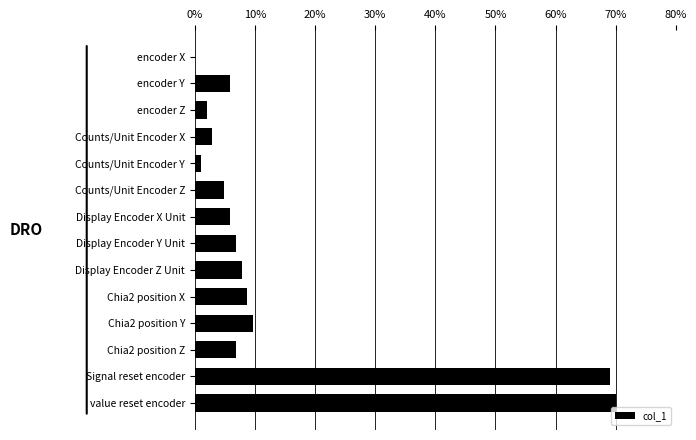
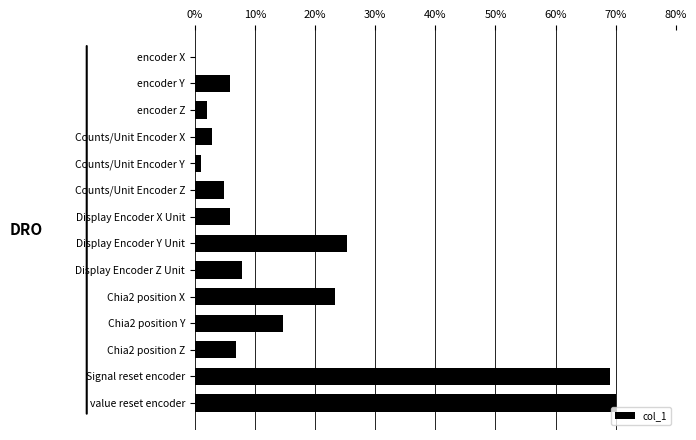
  {
    "encoder X": "0%",
    "encoder Y": "6%",
    "encoder Z": "2%",
    "Counts/Unit Encoder X": "3%",
    "Counts/Unit Encoder Y": "1%",
    "Counts/Unit Encoder Z": "5%",
    "Display Encoder X Unit": "6%",
-   "Display Encoder Y Unit": "7%",
+   "Display Encoder Y Unit": "25%",
    "Display Encoder Z Unit": "8%",
-   "Chia2 position X": "9%",
-   "Chia2 position Y": "10%",
+   "Chia2 position X": "23%",
+   "Chia2 position Y": "15%",
    "Chia2 position Z": "7%",
    "Signal reset encoder": "69%",
    "value reset encoder": "70%"
  }
